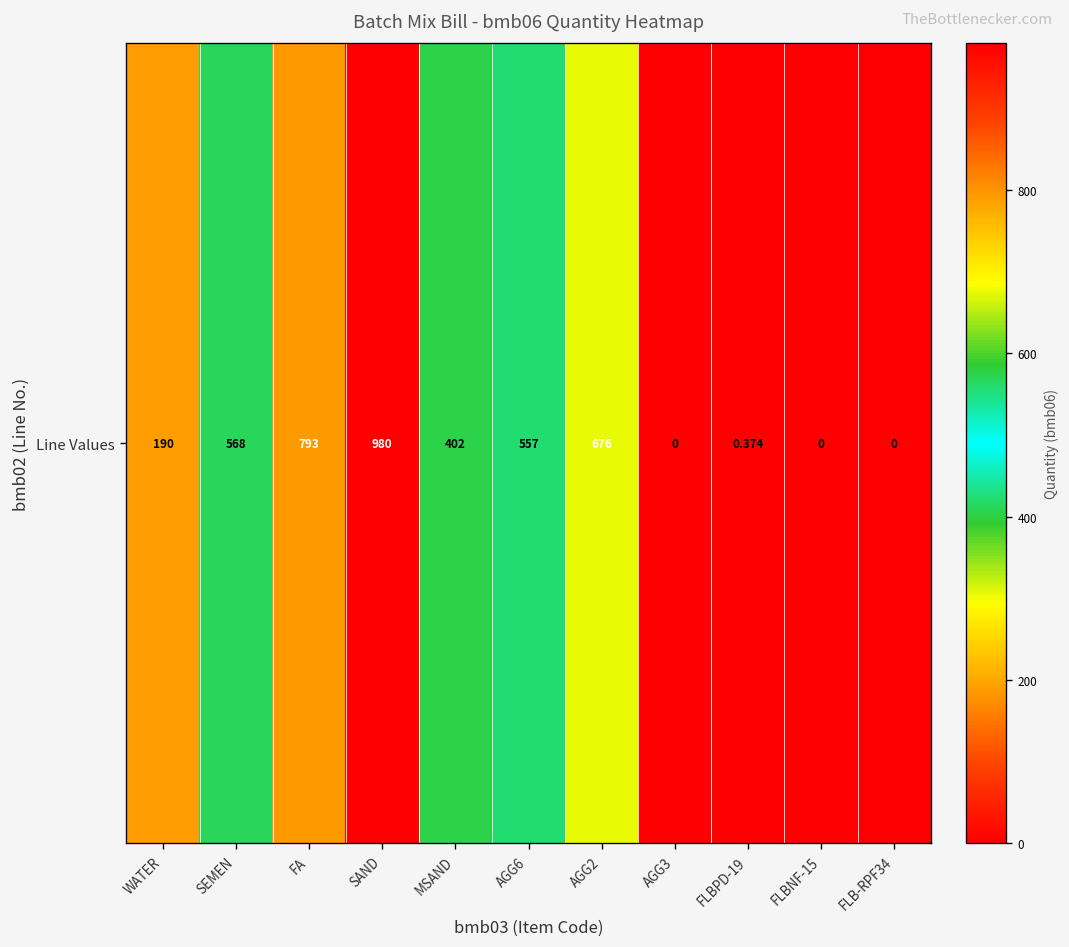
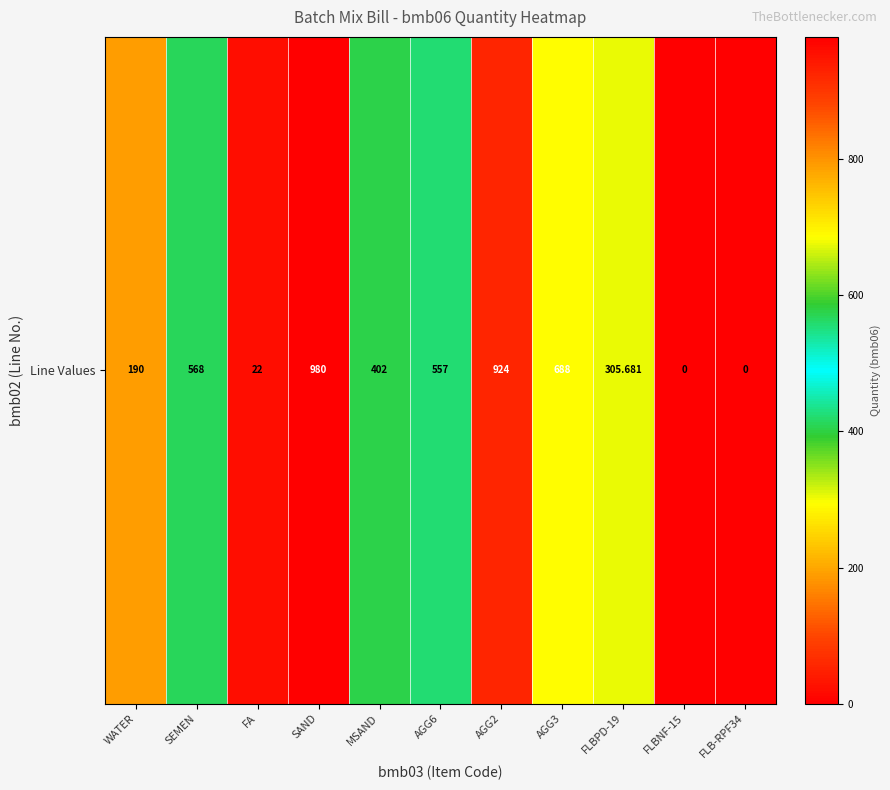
  {
    "Line Values": {
      "WATER": 190,
      "SEMEN": 568,
-     "FA": 793,
+     "FA": 22,
      "SAND": 980,
      "MSAND": 402,
      "AGG6": 557,
-     "AGG2": 676,
-     "AGG3": 0,
-     "FLBPD-19": 0.374,
+     "AGG2": 924,
+     "AGG3": 688,
+     "FLBPD-19": 305.681,
      "FLBNF-15": 0,
      "FLB-RPF34": 0
    }
  }
